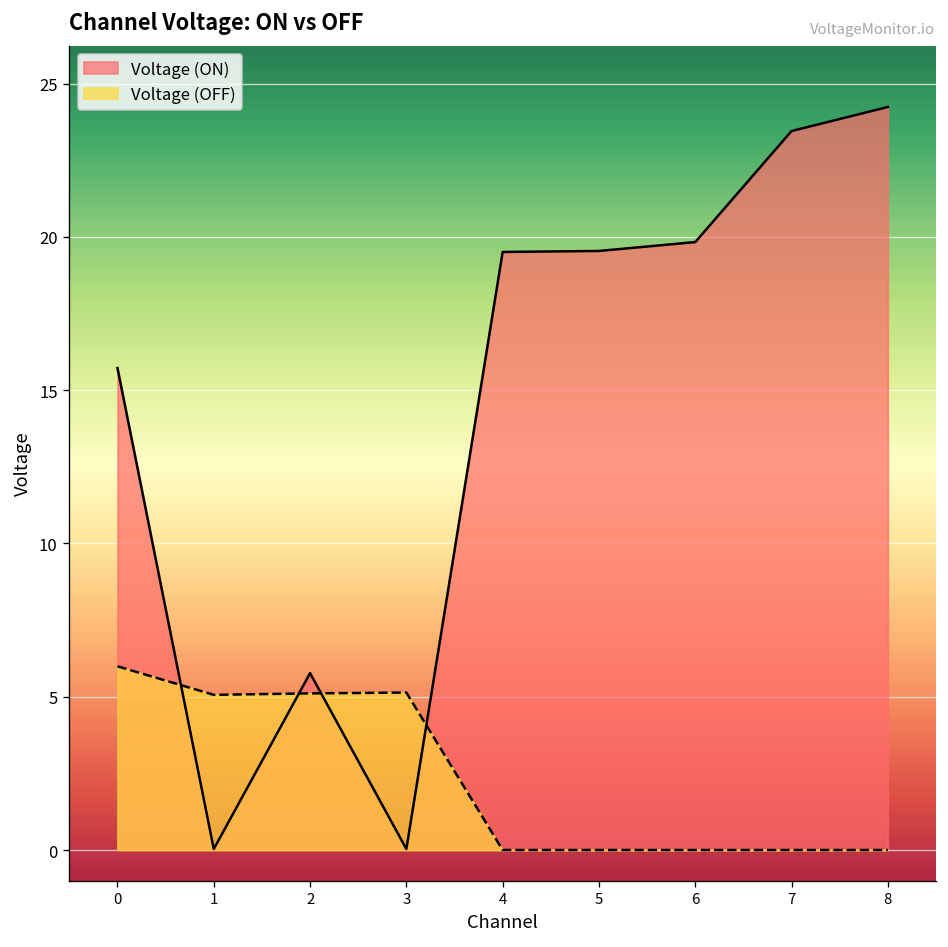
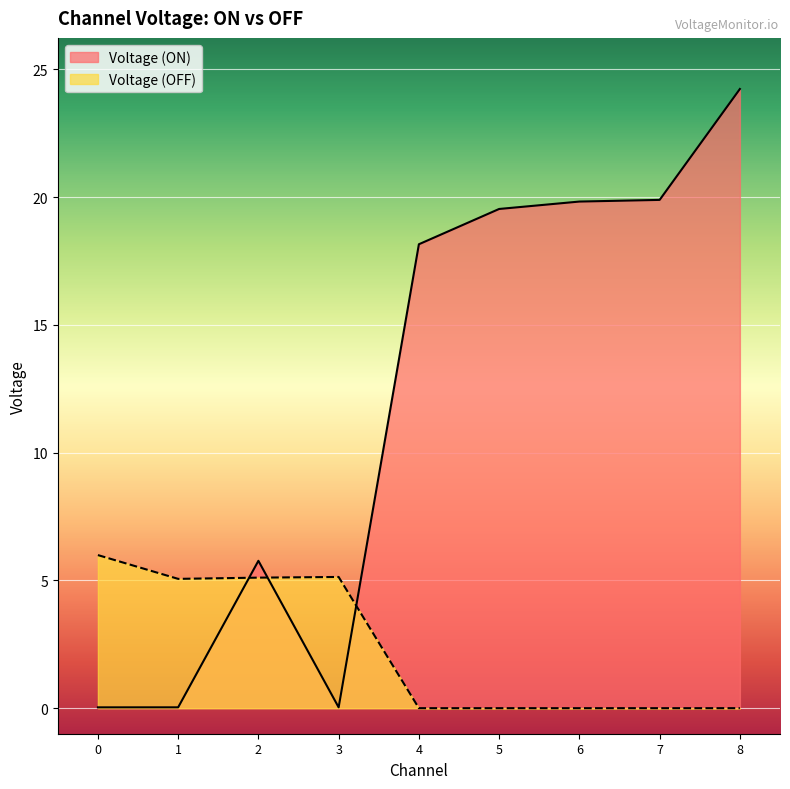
  {
    "Voltage (ON)": {
-     "0": 15.7,
+     "0": 0.0,
      "1": 0.0,
      "2": 5.8,
      "3": 0.0,
-     "4": 19.5,
+     "4": 18.2,
      "5": 19.5,
      "6": 19.8,
-     "7": 23.5,
+     "7": 19.9,
      "8": 24.2
    },
    "Voltage (OFF)": {
      "0": 6.0,
      "1": 5.1,
      "2": 5.1,
      "3": 5.1,
      "4": 0.0,
      "5": 0.0,
      "6": 0.0,
      "7": 0.0,
      "8": 0.0
    }
  }
